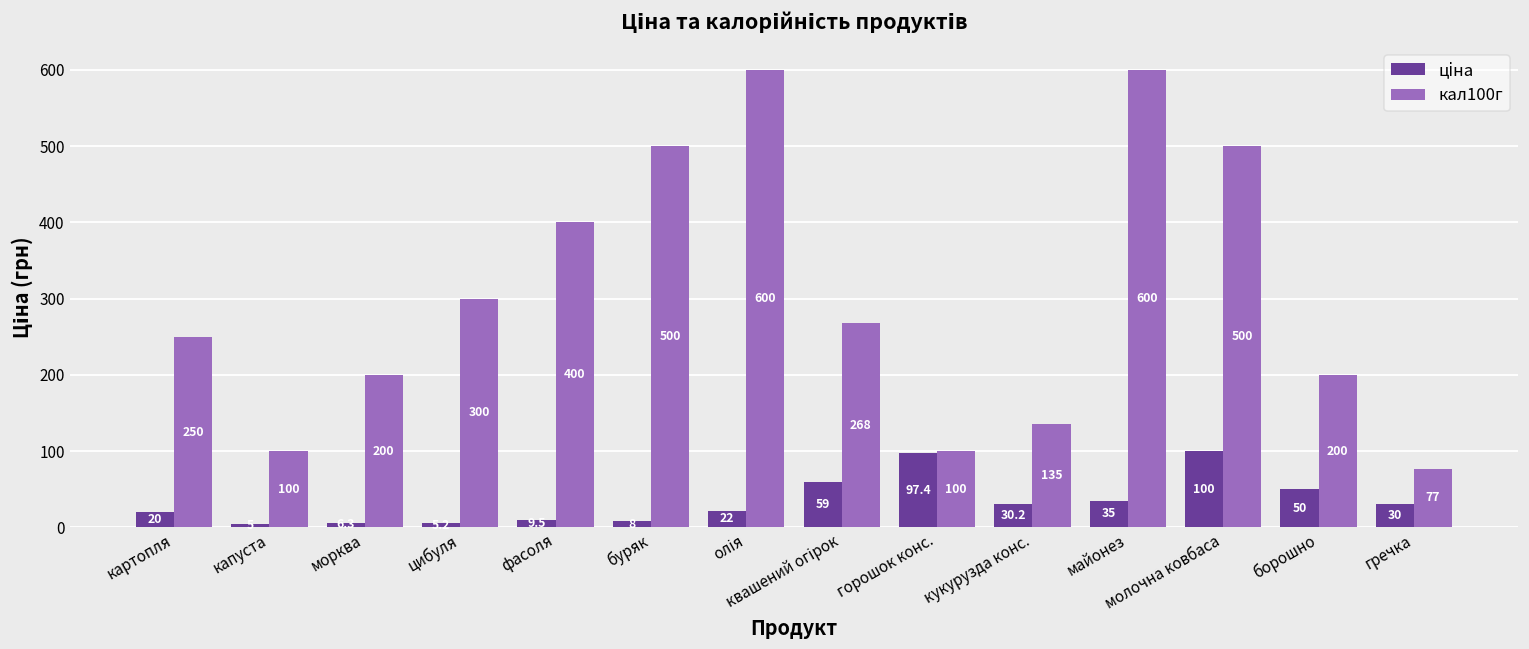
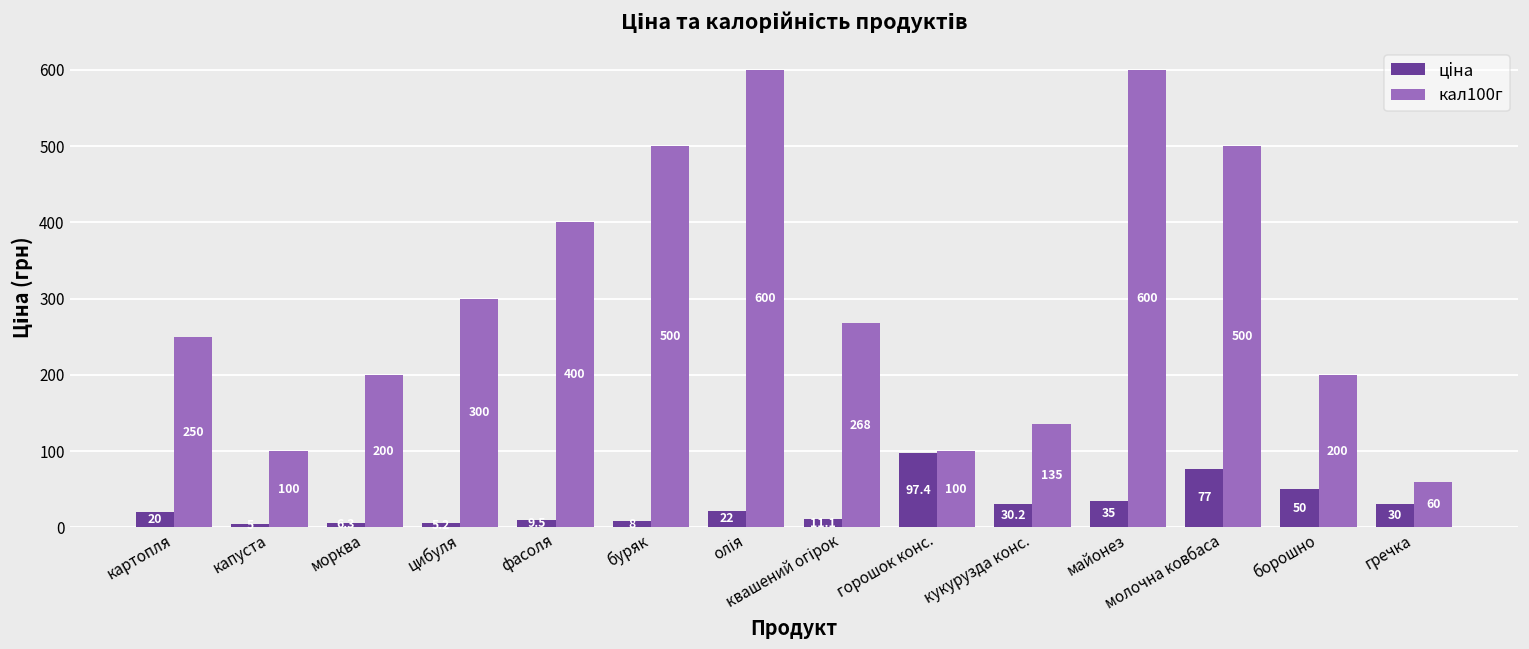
  {
    "ціна": {
      "картопля": 20,
      "олія": 22,
-     "квашений огірок": 60,
+     "квашений огірок": 10,
      "горошок конс.": 97.4,
      "кукурузда конс.": 30.2,
      "майонез": 35,
-     "молочна ковбаса": 100,
+     "молочна ковбаса": 77,
      "борошно": 50,
      "гречка": 30
    },
    "кал100г": {
      "картопля": 250,
      "капуста": 100,
      "морква": 200,
      "цибуля": 300,
      "фасоля": 400,
      "буряк": 500,
      "олія": 600,
      "квашений огірок": 268,
      "горошок конс.": 100,
      "кукурузда конс.": 135,
      "майонез": 600,
      "молочна ковбаса": 500,
      "борошно": 200,
-     "гречка": 77
+     "гречка": 60
    }
  }
